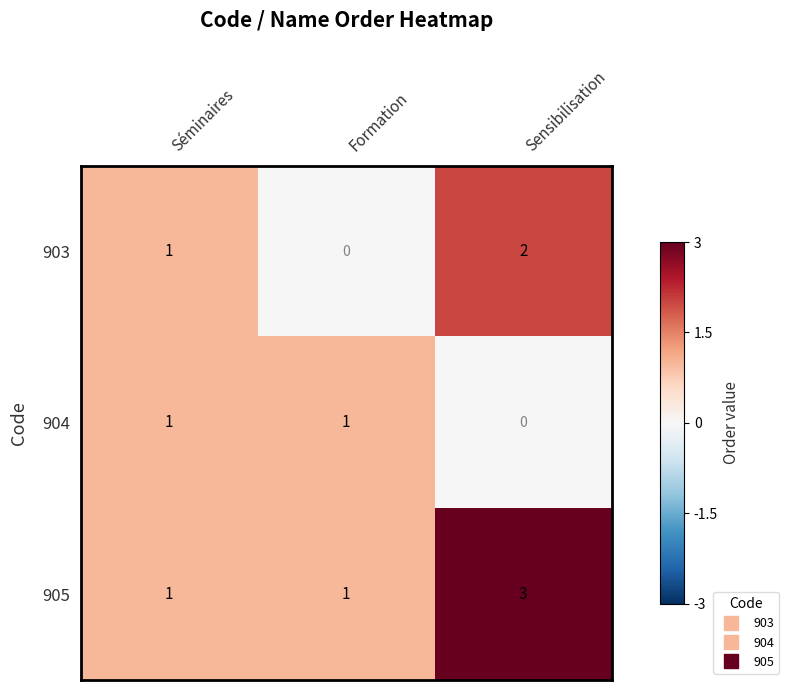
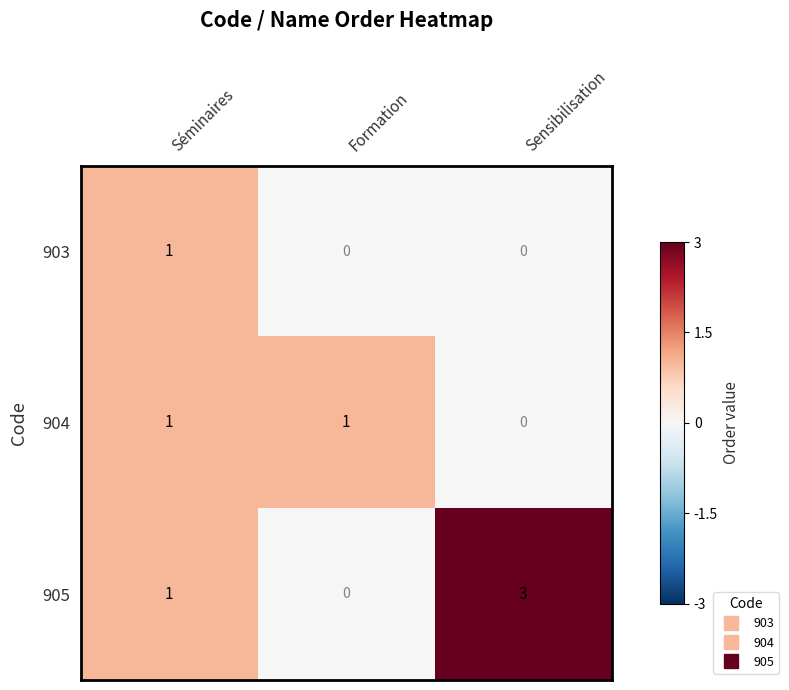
  {
    "903": {
      "Séminaires": 1,
      "Formation": 0,
-     "Sensibilisation": 2
+     "Sensibilisation": 0
    },
    "904": {
      "Séminaires": 1,
      "Formation": 1,
      "Sensibilisation": 0
    },
    "905": {
      "Séminaires": 1,
-     "Formation": 1,
+     "Formation": 0,
      "Sensibilisation": 3
    }
  }
